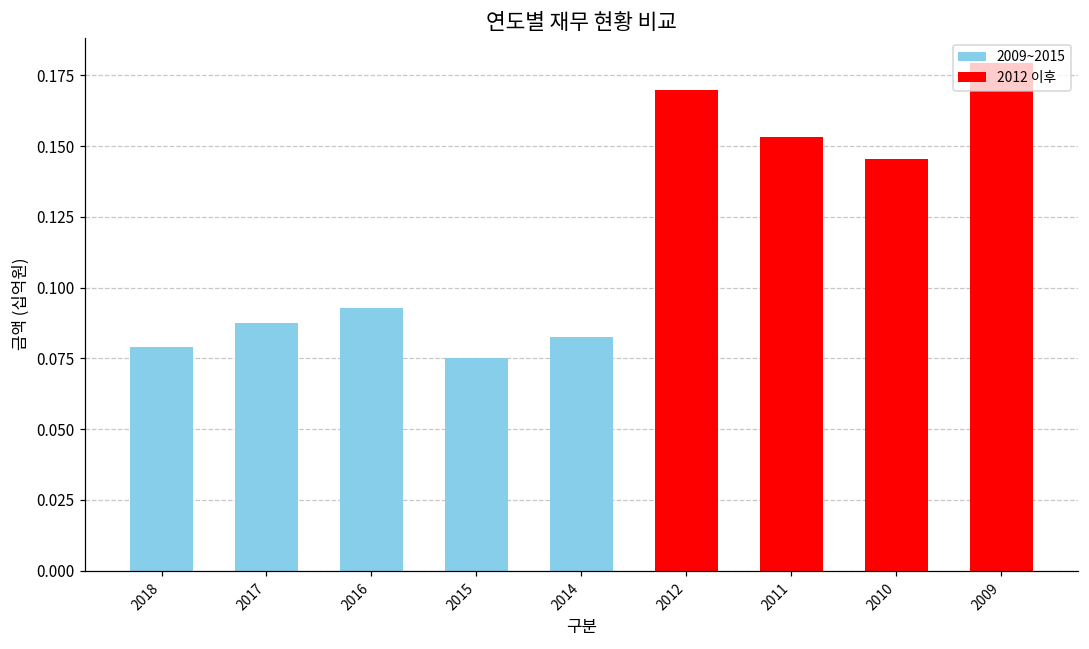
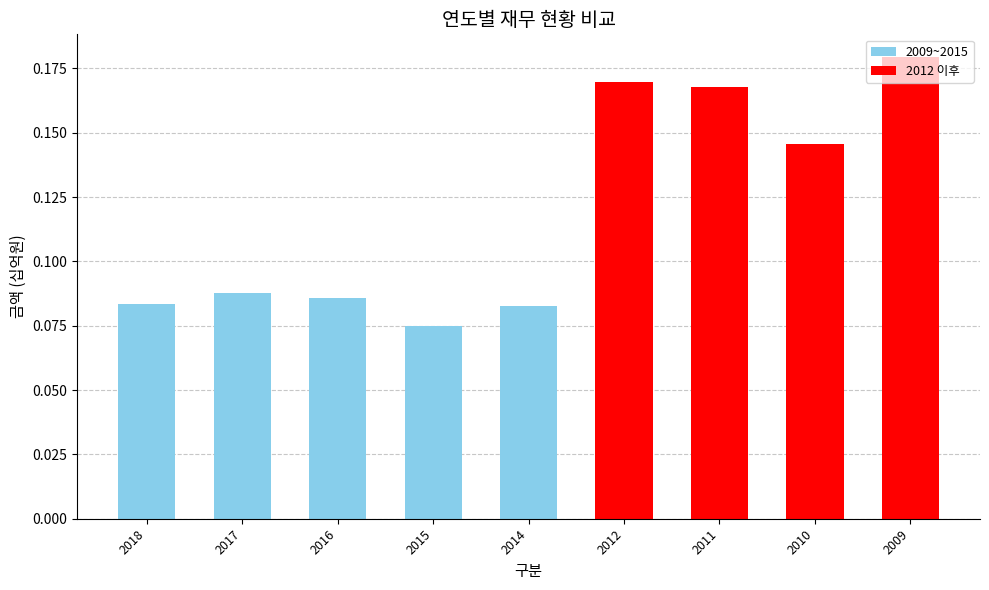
  {
-   "2018": 0.079,
+   "2018": 0.083,
    "2017": 0.088,
-   "2016": 0.093,
+   "2016": 0.086,
    "2015": 0.075,
    "2014": 0.083,
    "2012": 0.170,
-   "2011": 0.153,
+   "2011": 0.168,
    "2010": 0.145
  }
